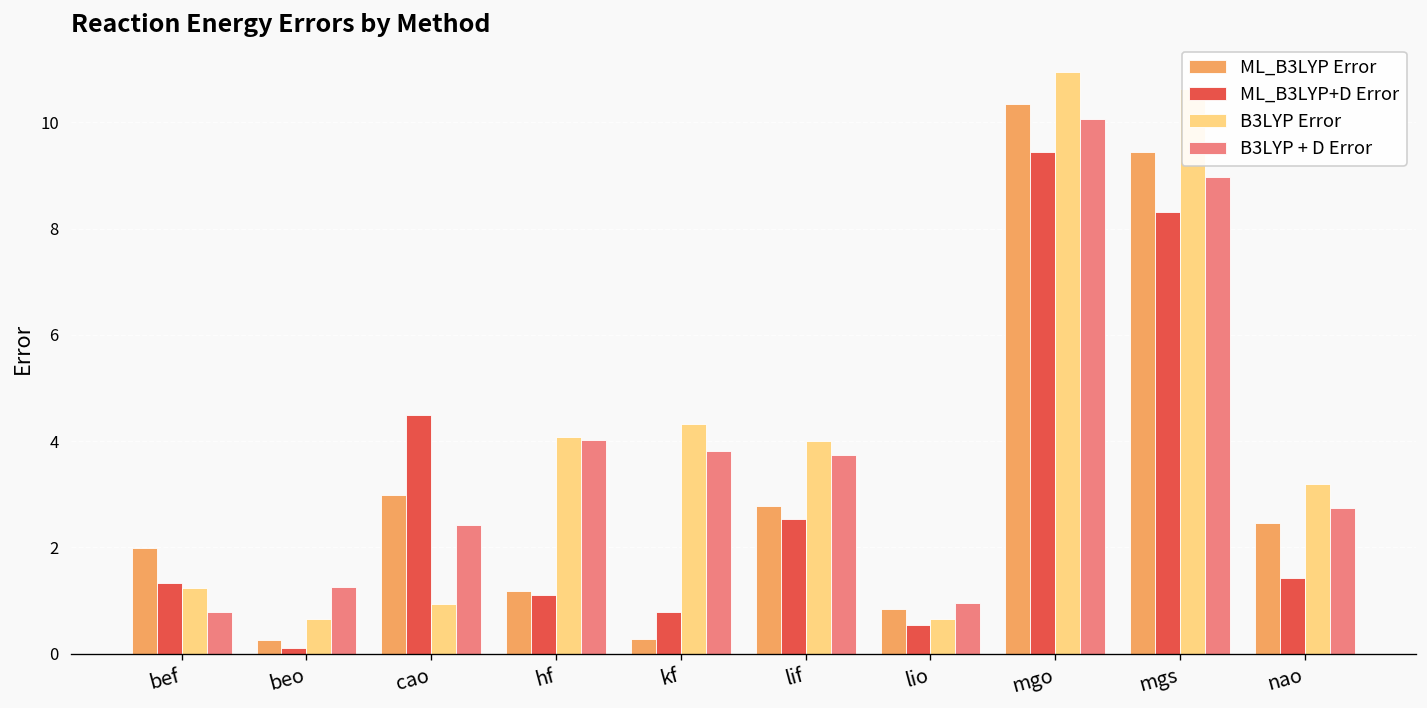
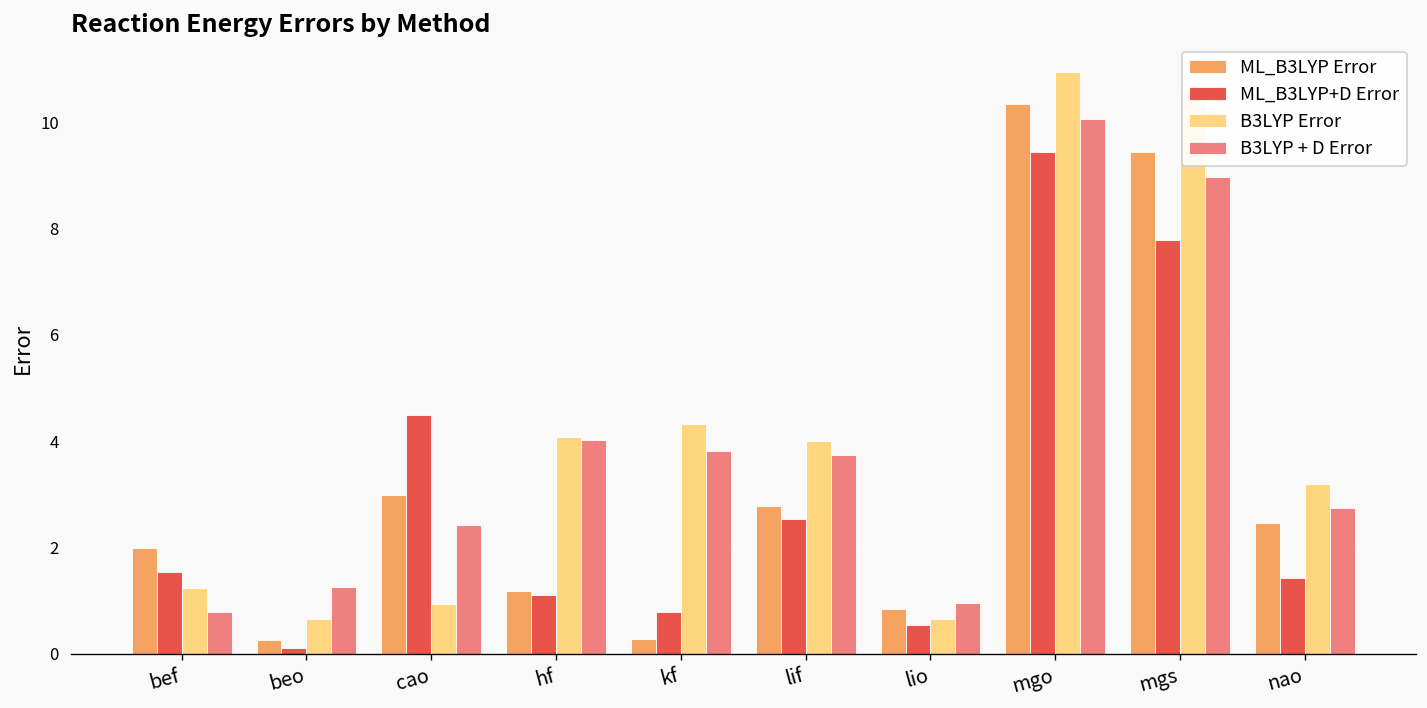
  {
    "ML_B3LYP+D Error": {
-     "bef": 1.3,
+     "bef": 1.5,
      "beo": 0.1,
      "cao": 4.5,
      "hf": 1.1,
      "kf": 0.8,
      "lif": 2.5,
      "lio": 0.5,
      "mgo": 9.4,
-     "mgs": 8.3,
+     "mgs": 7.8,
      "nao": 1.4
    }
  }
